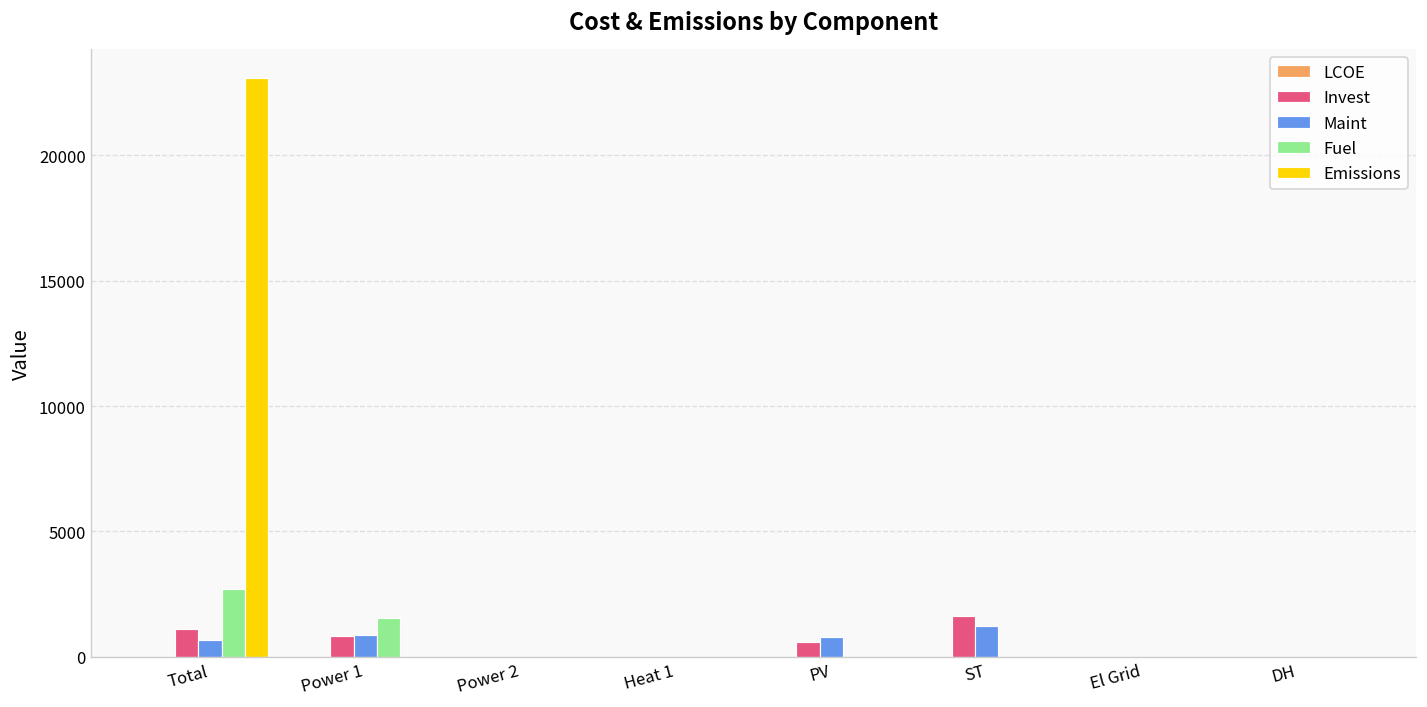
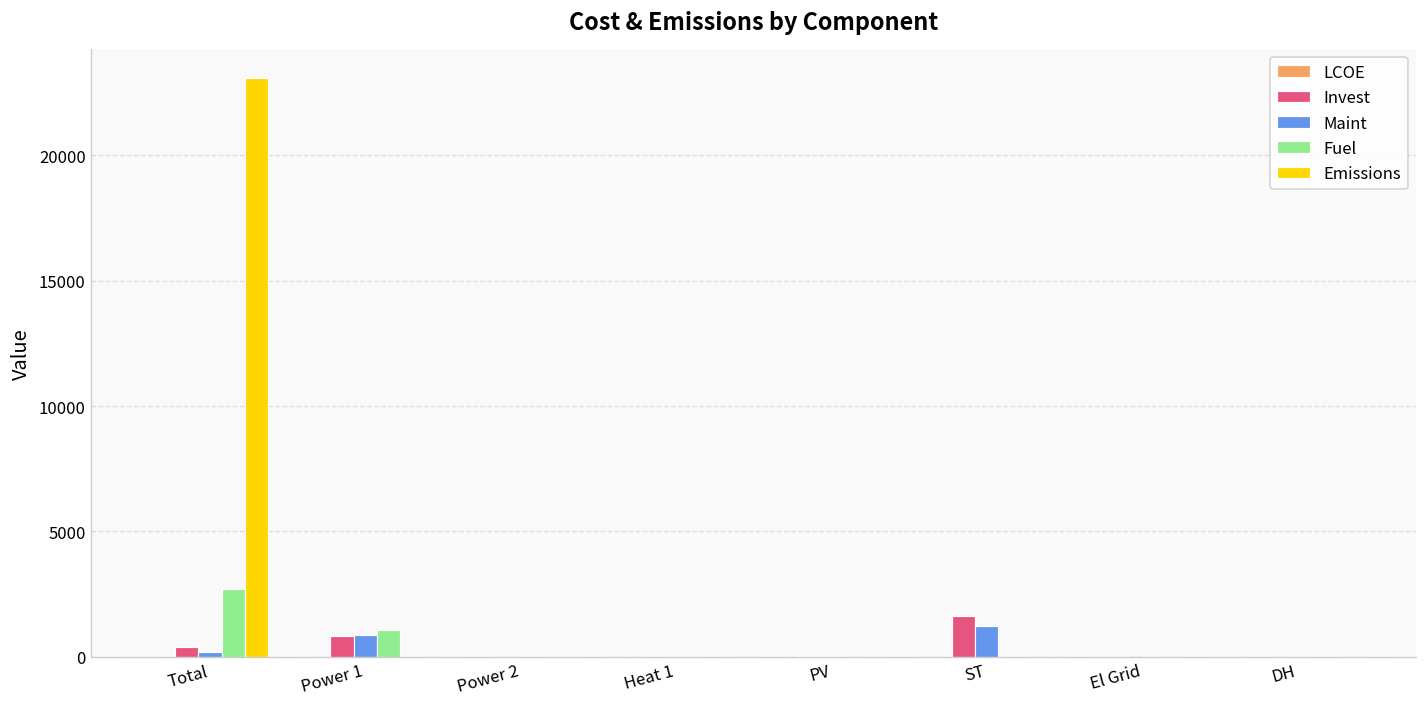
  {
    "LCOE": {
      "Total": 0,
      "Power 2": 0,
      "Heat 1": 0
    },
    "Invest": {
-     "Total": 1100,
+     "Total": 400,
      "Power 1": 800,
      "Power 2": 0,
      "Heat 1": 0,
-     "PV": 600,
+     "PV": 0,
      "ST": 1600,
      "El Grid": 0,
      "DH": 0
    },
    "Maint": {
-     "Total": 700,
+     "Total": 200,
      "Power 1": 900,
      "Power 2": 0,
      "Heat 1": 0,
-     "PV": 800,
+     "PV": 0,
      "ST": 1200,
      "El Grid": 0,
      "DH": 0
    },
    "Fuel": {
      "Total": 2700,
-     "Power 1": 1500,
+     "Power 1": 1100,
      "Power 2": 0,
      "Heat 1": 0,
      "PV": 0,
      "ST": 0,
      "El Grid": 0,
      "DH": 0
    },
    "Emissions": {
      "Total": 23100,
      "Power 1": 0,
      "Power 2": 0,
      "Heat 1": 0,
      "PV": 0,
      "ST": 0,
      "El Grid": 0,
      "DH": 0
    }
  }
